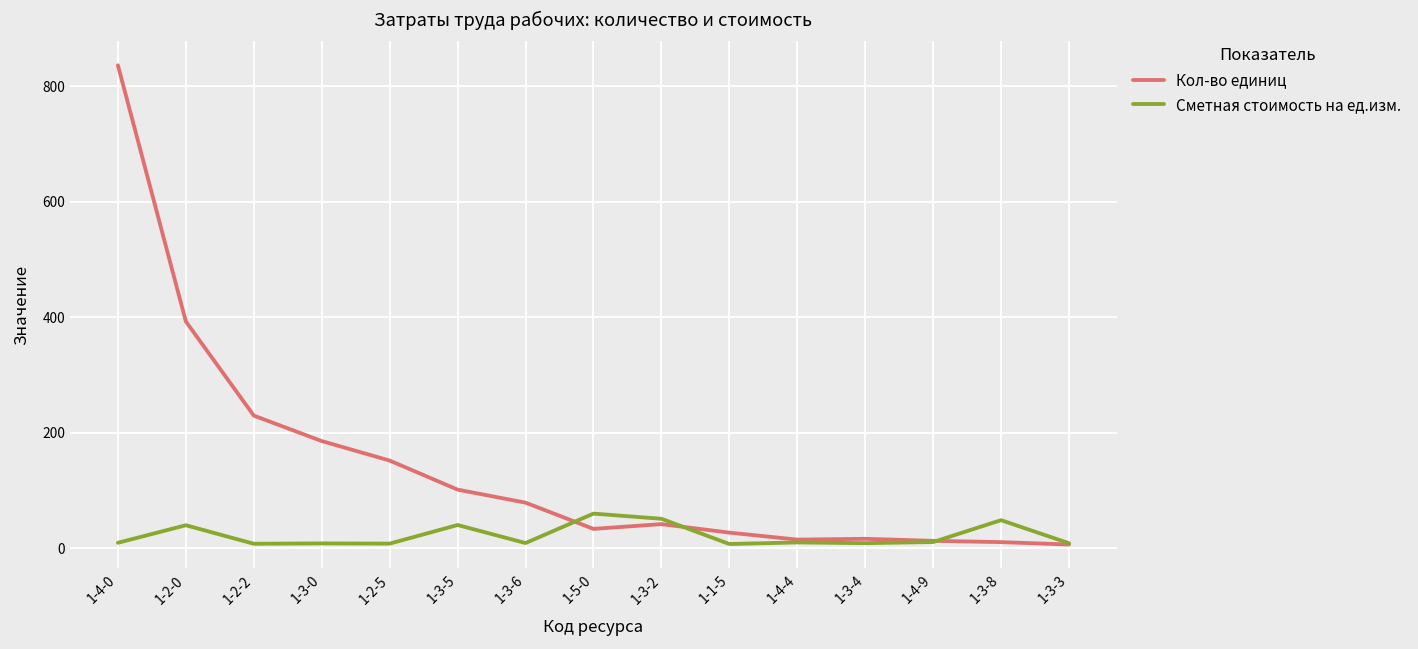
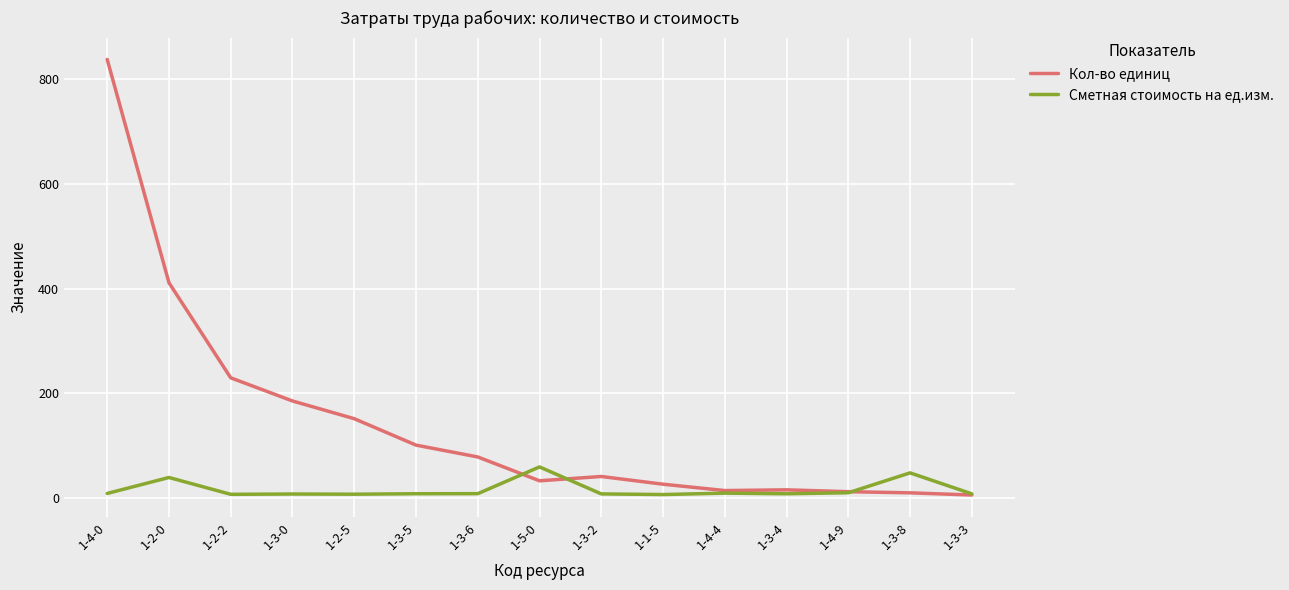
  {
    "Кол-во единиц": {
      "1-4-0": 840,
-     "1-2-0": 390,
+     "1-2-0": 410,
      "1-2-2": 230,
      "1-3-0": 190,
      "1-2-5": 150,
      "1-3-5": 100,
      "1-3-6": 80,
      "1-5-0": 30,
      "1-3-2": 40,
      "1-1-5": 30,
      "1-3-4": 20,
      "1-3-8": 10
    },
    "Сметная стоимость на ед.изм.": {
      "1-4-0": 10,
      "1-2-0": 40,
      "1-2-2": 10,
      "1-3-0": 10,
      "1-2-5": 10,
-     "1-3-5": 40,
+     "1-3-5": 10,
      "1-3-6": 10,
      "1-5-0": 60,
-     "1-3-2": 50,
+     "1-3-2": 10,
      "1-1-5": 10,
      "1-3-4": 10,
      "1-3-8": 50
    }
  }
